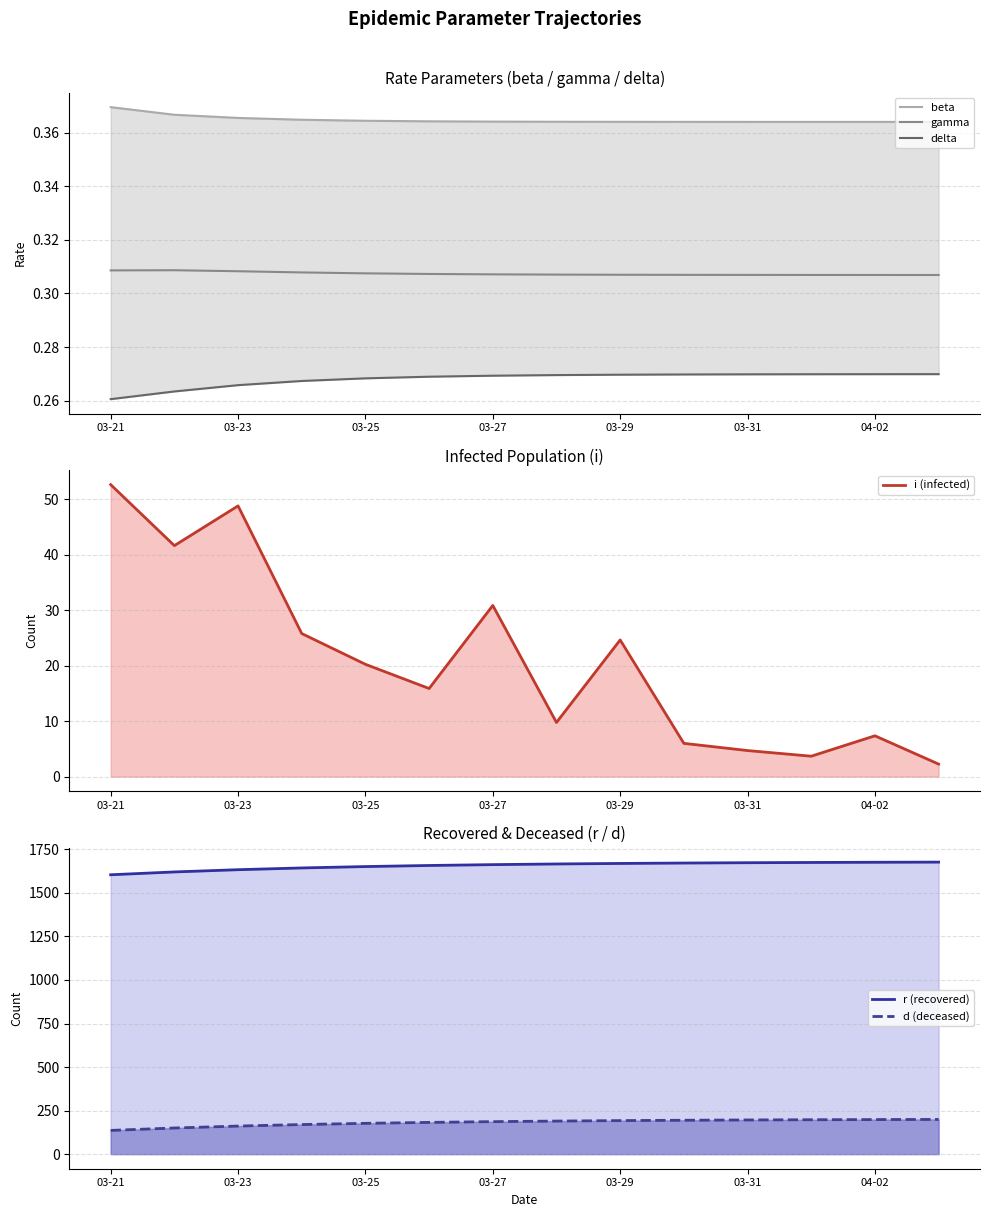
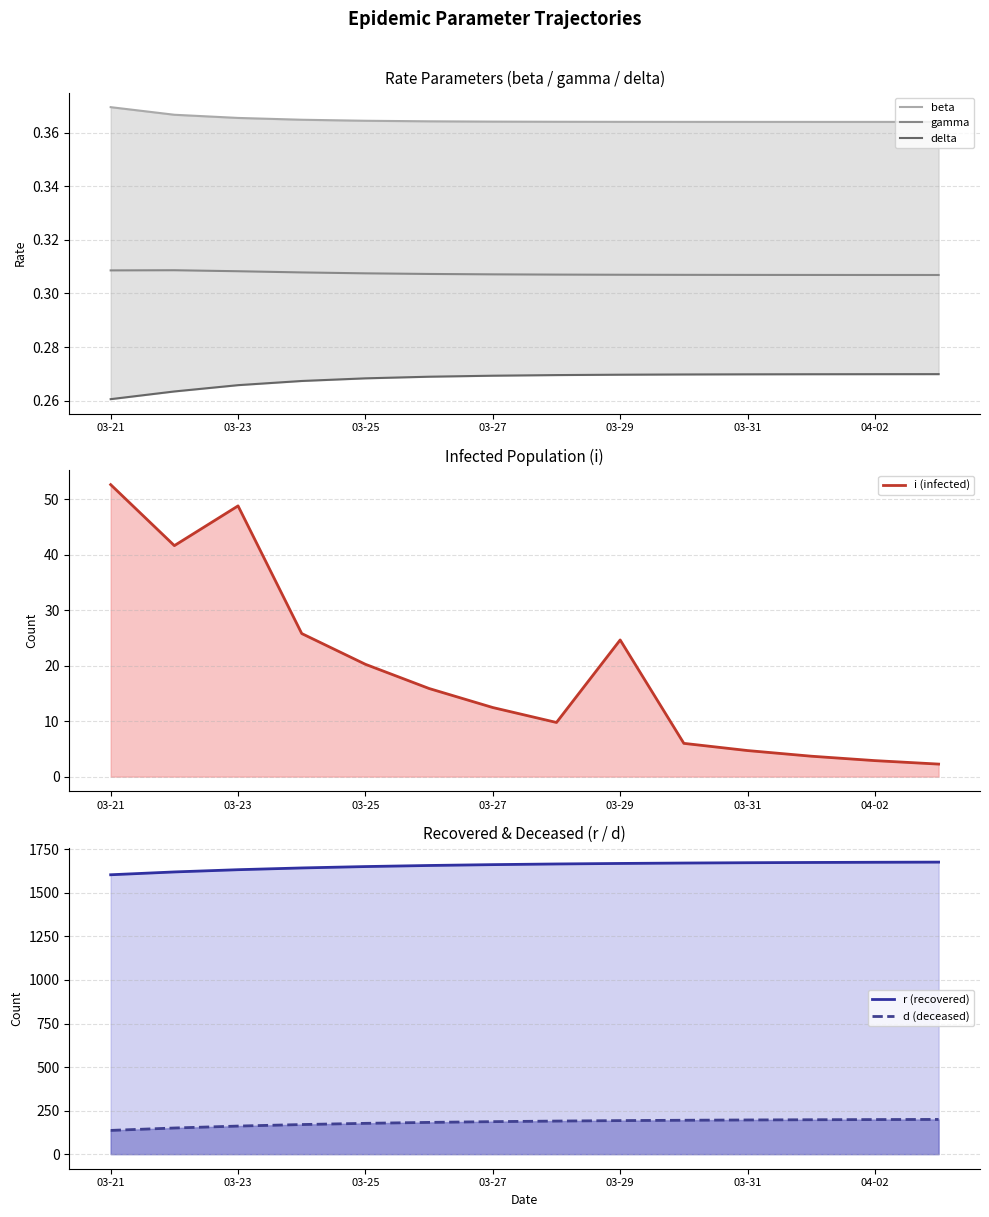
  {
    "Infected Population (i)": {
      "03-21": 53,
      "03-23": 49,
      "03-25": 20,
-     "03-27": 31,
+     "03-27": 12,
      "03-29": 25,
      "03-31": 5,
-     "04-02": 7
+     "04-02": 3
    }
  }
